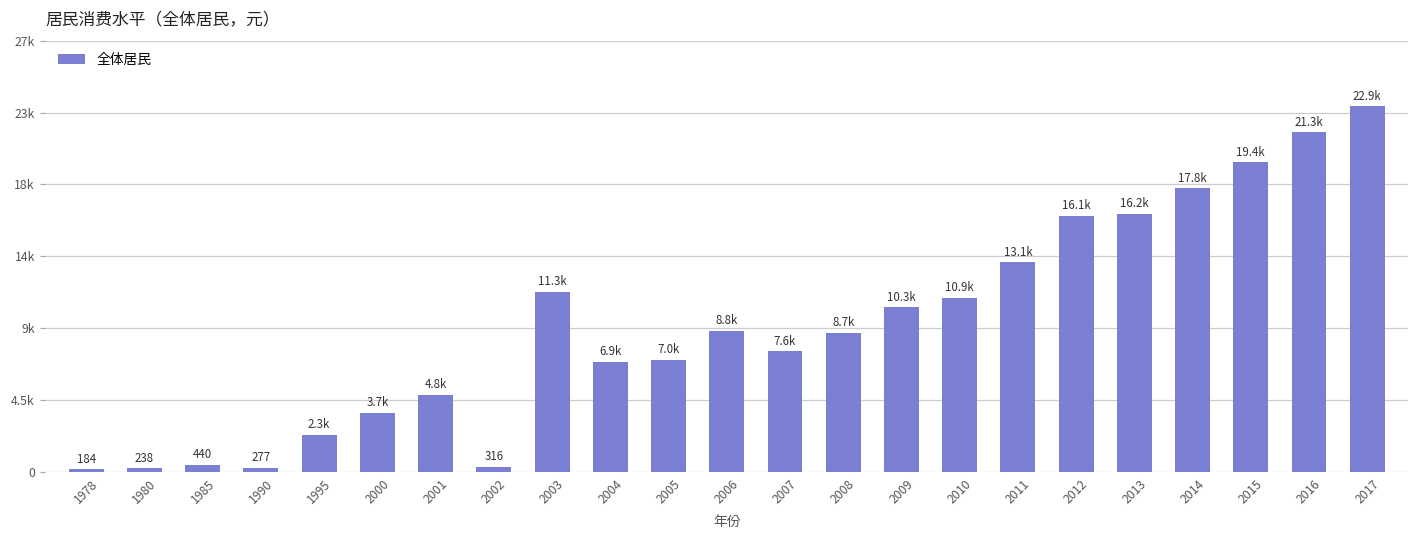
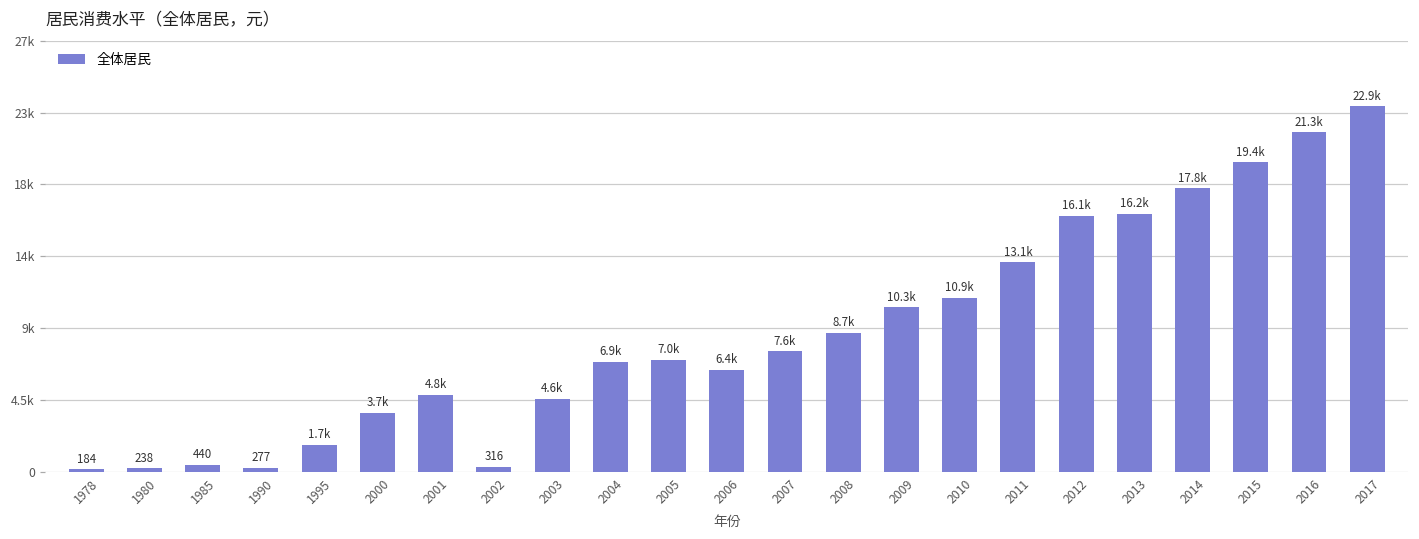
  {
    "1978": "184",
    "1980": "238",
    "1985": "440",
    "1990": "277",
-   "1995": "2.3k",
+   "1995": "1.7k",
    "2000": "3.7k",
    "2001": "4.8k",
    "2002": "316",
-   "2003": "11.3k",
+   "2003": "4.6k",
    "2004": "6.9k",
    "2005": "7.0k",
-   "2006": "8.8k",
+   "2006": "6.4k",
    "2007": "7.6k",
    "2008": "8.7k",
    "2009": "10.3k",
    "2010": "10.9k",
    "2011": "13.1k",
    "2012": "16.1k",
    "2013": "16.2k",
    "2014": "17.8k",
    "2015": "19.4k",
    "2016": "21.3k",
    "2017": "22.9k"
  }
